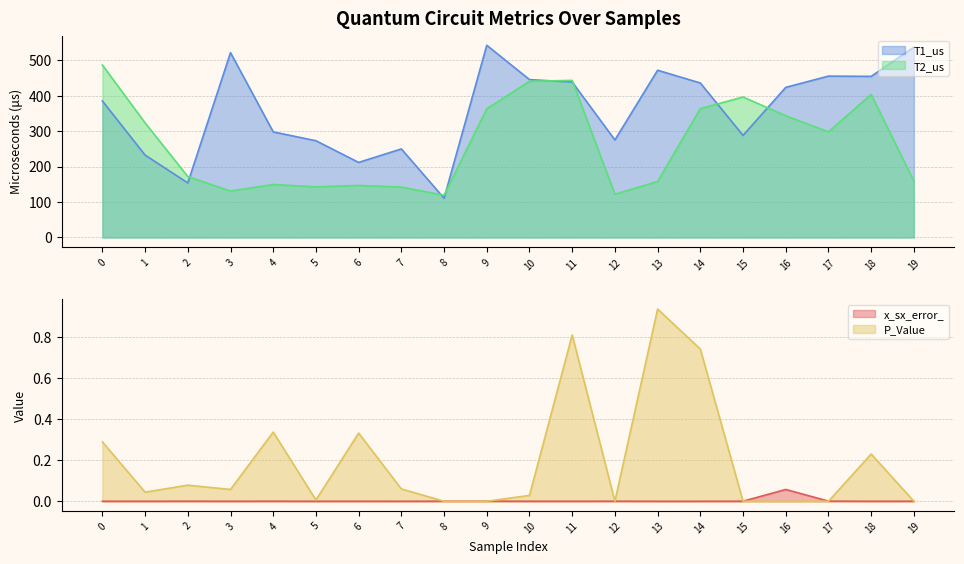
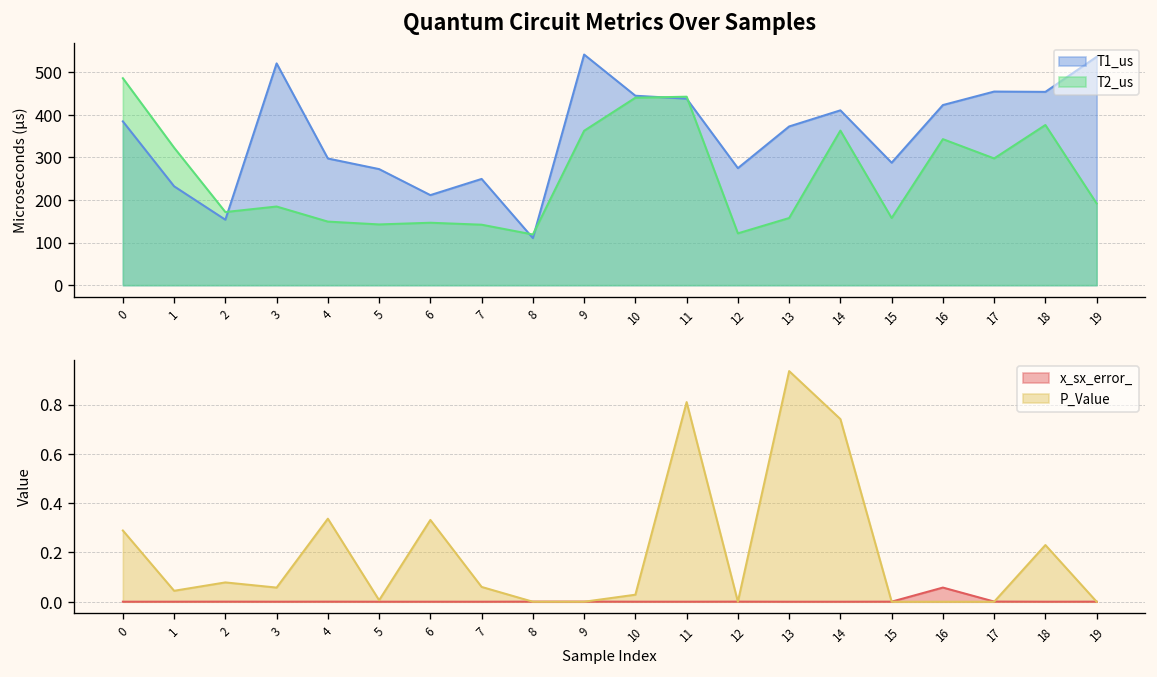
  {
    "Quantum Circuit Metrics Over Samples": {
      "T1_us": {
        "0": 380,
        "1": 230,
        "2": 150,
        "3": 520,
        "4": 300,
        "5": 270,
        "6": 210,
        "7": 250,
        "8": 110,
        "9": 540,
        "12": 270,
-       "13": 470,
-       "14": 440,
+       "13": 370,
+       "14": 410,
        "15": 290,
        "16": 420,
        "17": 450,
        "18": 450
      },
      "T2_us": {
        "0": 490,
        "1": 320,
        "2": 170,
-       "3": 130,
+       "3": 180,
        "4": 150,
        "5": 140,
        "6": 150,
        "7": 140,
        "8": 120,
        "9": 360,
        "12": 120,
        "13": 160,
        "14": 360,
-       "15": 400,
+       "15": 160,
        "16": 340,
        "17": 300,
-       "18": 400,
-       "19": 160
+       "18": 380,
+       "19": 190
      }
    }
  }
